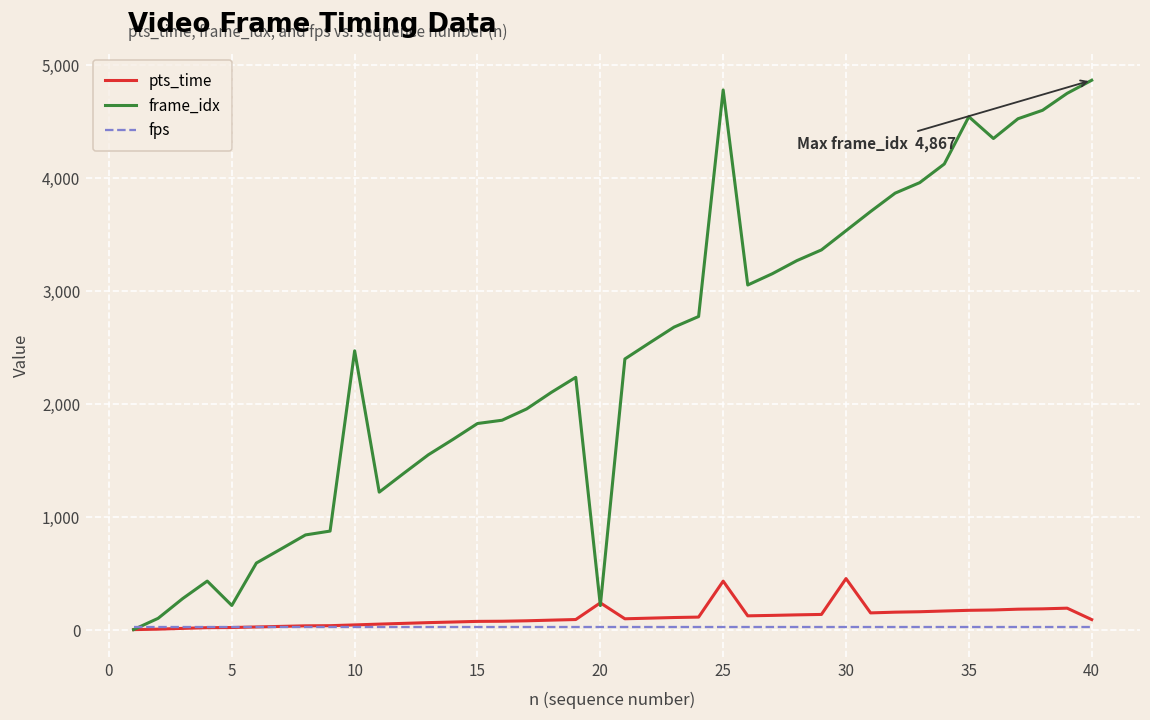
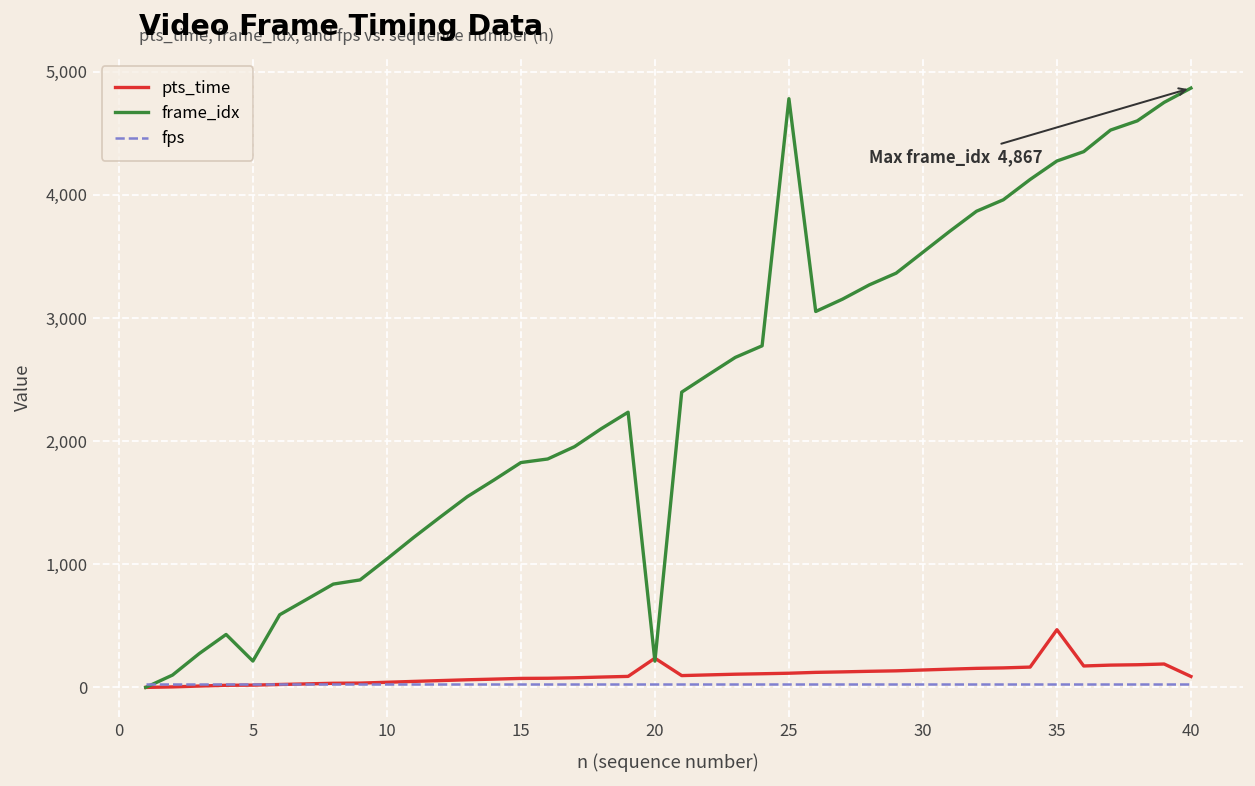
  {
    "pts_time": {
      "15": "70",
-     "25": "430",
-     "30": "450",
-     "35": "170",
+     "25": "120",
+     "30": "140",
+     "35": "470",
      "40": "90"
    },
    "frame_idx": {
      "5": "210",
-     "10": "2,470",
+     "10": "1,040",
      "15": "1,830",
      "25": "4,780",
      "30": "3,530",
-     "35": "4,540",
+     "35": "4,280",
      "40": "4,870"
    },
    "fps": {
      "15": "30",
      "20": "30",
      "25": "30",
      "30": "30",
      "35": "30",
      "40": "30"
    }
  }
